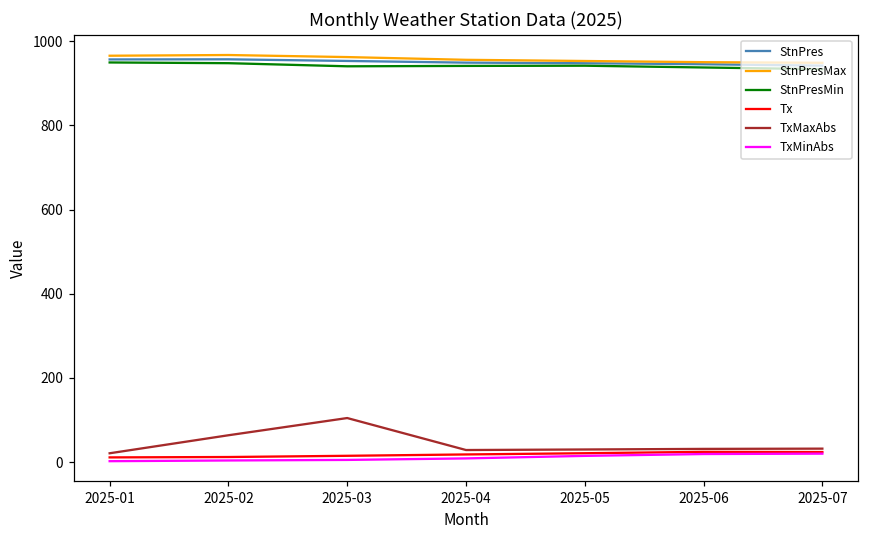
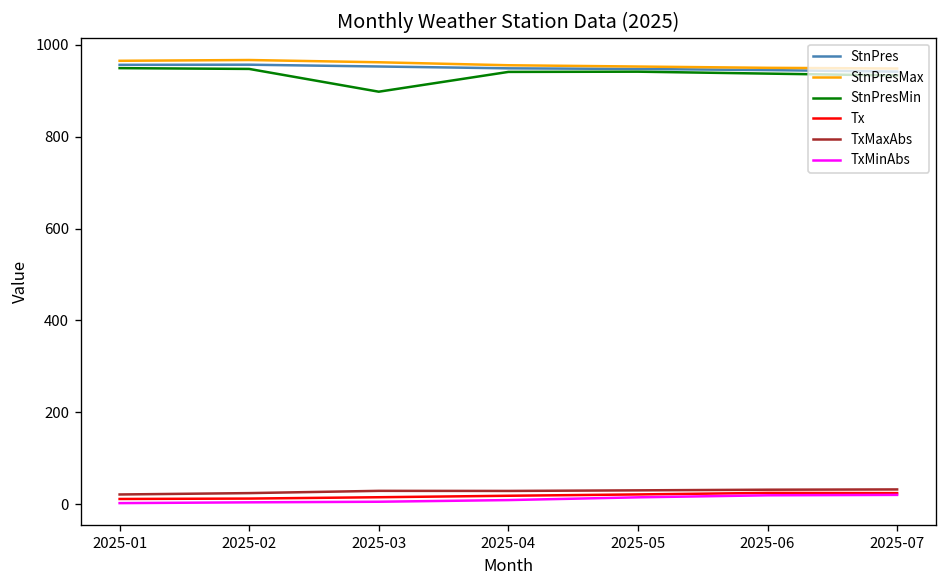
  {
    "StnPres": {
      "2025-01": 960,
      "2025-02": 960,
      "2025-03": 950
    },
    "StnPresMax": {
      "2025-01": 970,
      "2025-02": 970,
      "2025-03": 960
    },
    "StnPresMin": {
      "2025-01": 950,
      "2025-02": 950,
-     "2025-03": 940,
+     "2025-03": 900,
      "2025-04": 940,
      "2025-06": 940
    },
    "Tx": {
      "2025-01": 10,
      "2025-02": 10,
      "2025-03": 20,
      "2025-04": 20
    },
    "TxMaxAbs": {
      "2025-01": 20,
-     "2025-02": 60,
-     "2025-03": 100,
+     "2025-02": 20,
+     "2025-03": 30,
      "2025-04": 30,
      "2025-05": 30,
      "2025-06": 30,
      "2025-07": 30
    },
    "TxMinAbs": {
      "2025-01": 0,
      "2025-02": 0,
      "2025-03": 10,
      "2025-04": 10
    }
  }
